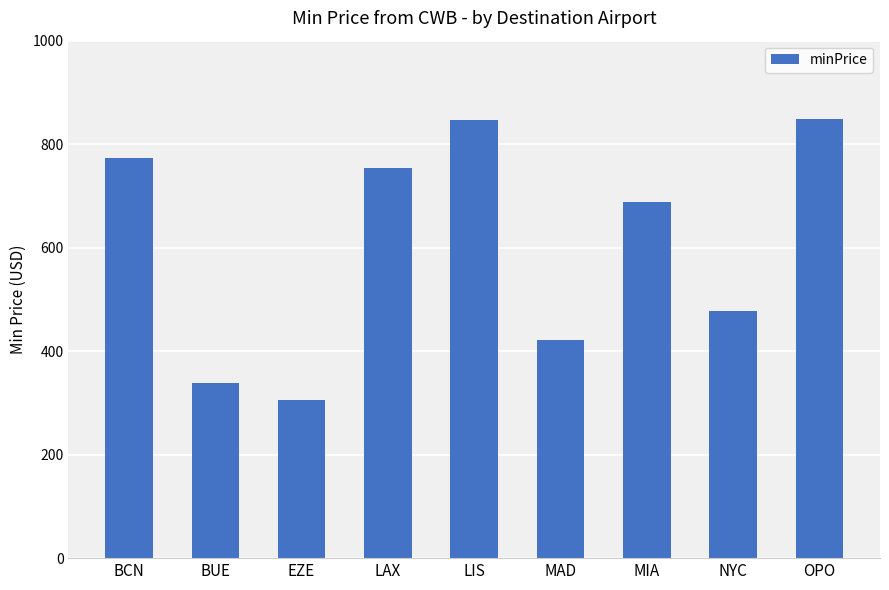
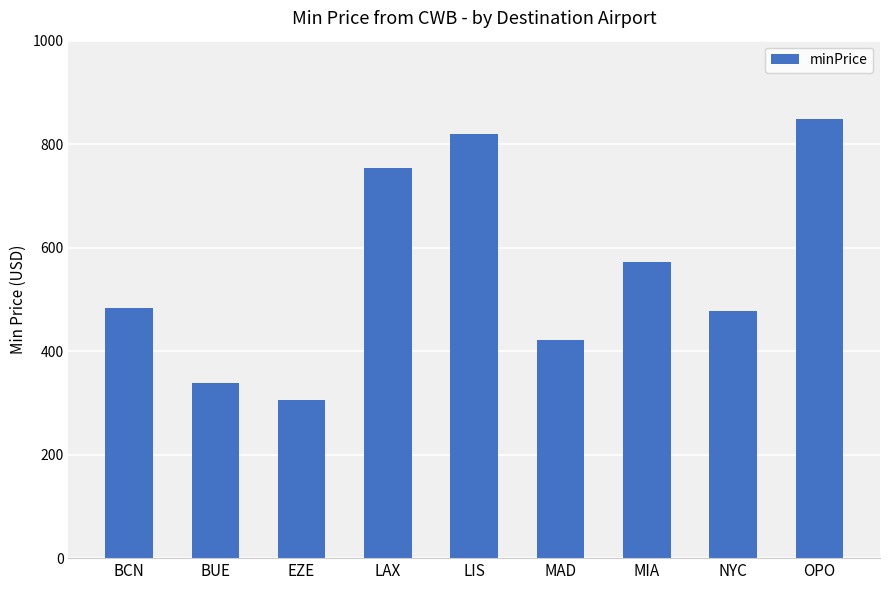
  {
-   "BCN": 770,
+   "BCN": 480,
    "BUE": 340,
    "EZE": 310,
    "LAX": 750,
-   "LIS": 850,
+   "LIS": 820,
    "MAD": 420,
-   "MIA": 690,
+   "MIA": 570,
    "NYC": 480,
    "OPO": 850
  }
